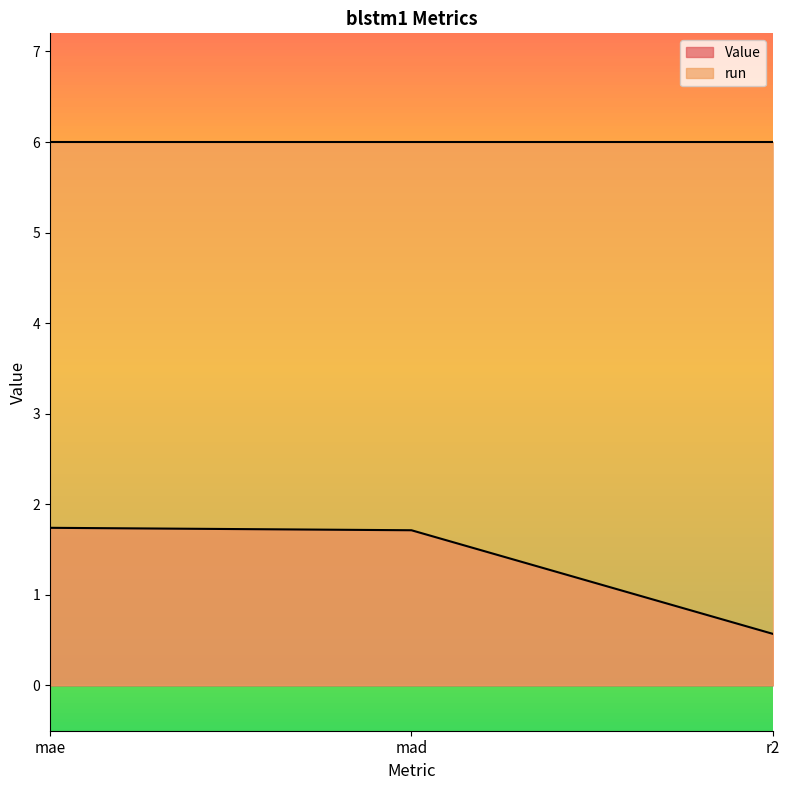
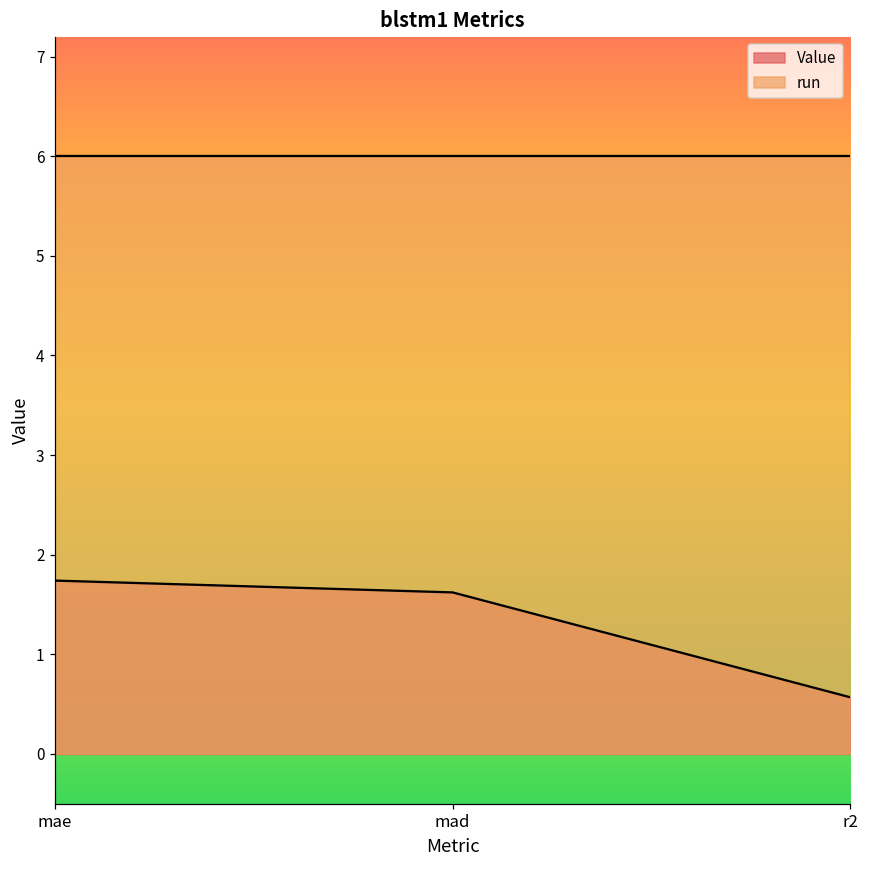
  {
    "Value": {
      "mae": 1.7,
-     "mad": 1.7,
+     "mad": 1.6,
      "r2": 0.6
    },
    "run": {
      "mae": 6.0,
      "mad": 6.0,
      "r2": 6.0
    }
  }
